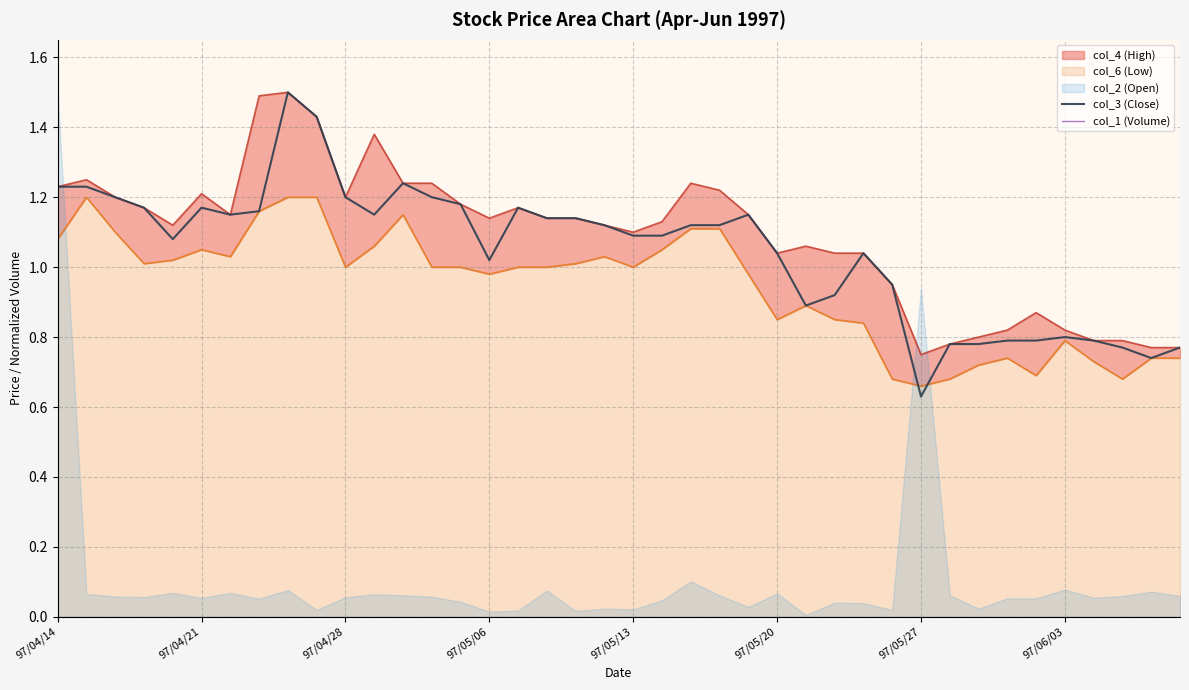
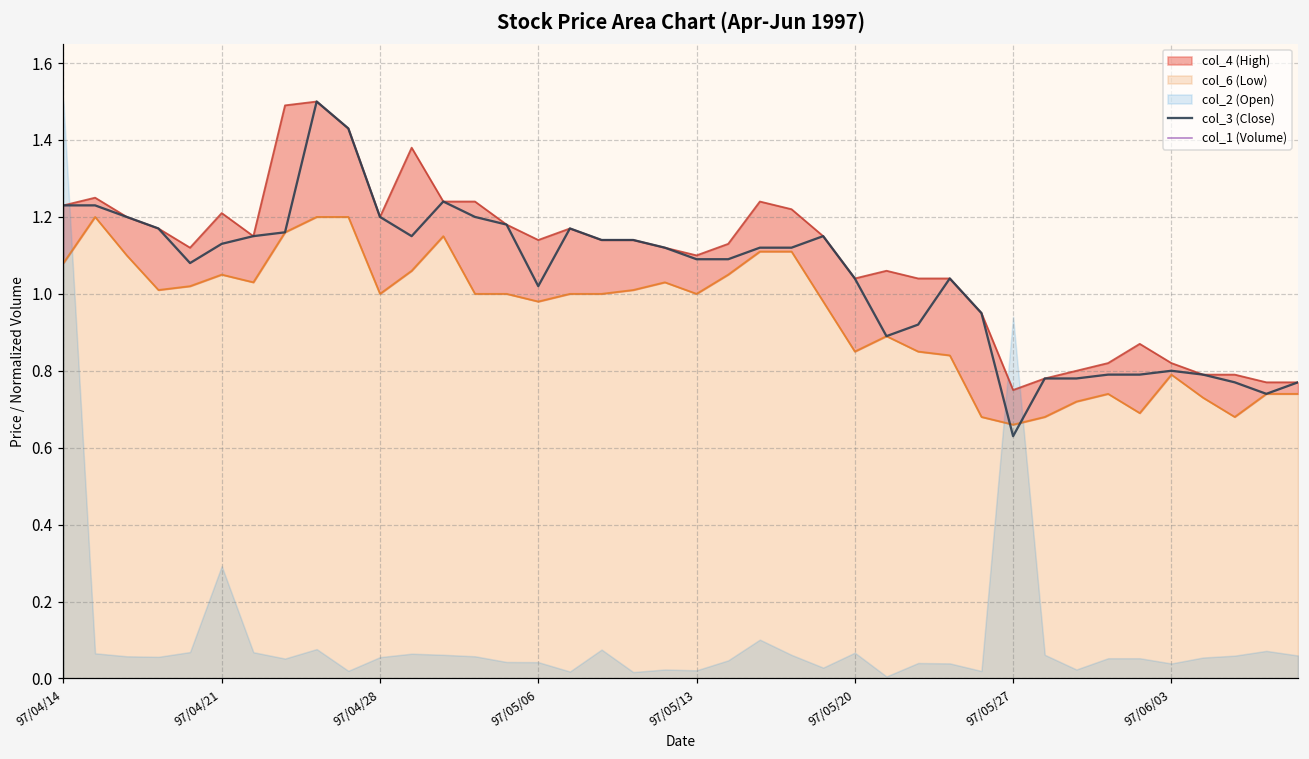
  {
    "col_2 (Open)": {
      "97/04/14": 1.50,
-     "97/04/21": 0.05,
+     "97/04/21": 0.29,
      "97/04/28": 0.06,
-     "97/05/06": 0.01,
+     "97/05/06": 0.04,
      "97/05/13": 0.02,
      "97/05/20": 0.07,
      "97/05/27": 0.94,
-     "97/06/03": 0.08
+     "97/06/03": 0.04
    },
    "col_3 (Close)": {
-     "97/04/21": 1.17,
+     "97/04/21": 1.13,
      "97/05/06": 1.02,
      "97/05/13": 1.09,
      "97/05/27": 0.63,
      "97/06/03": 0.80
    }
  }
